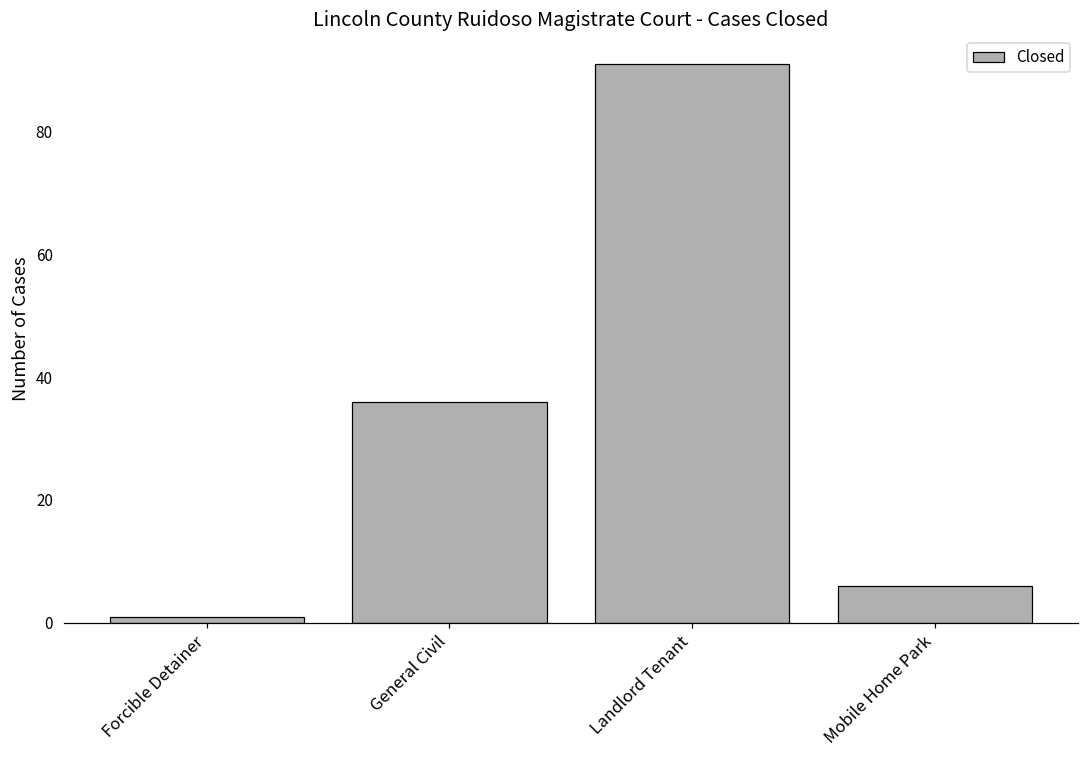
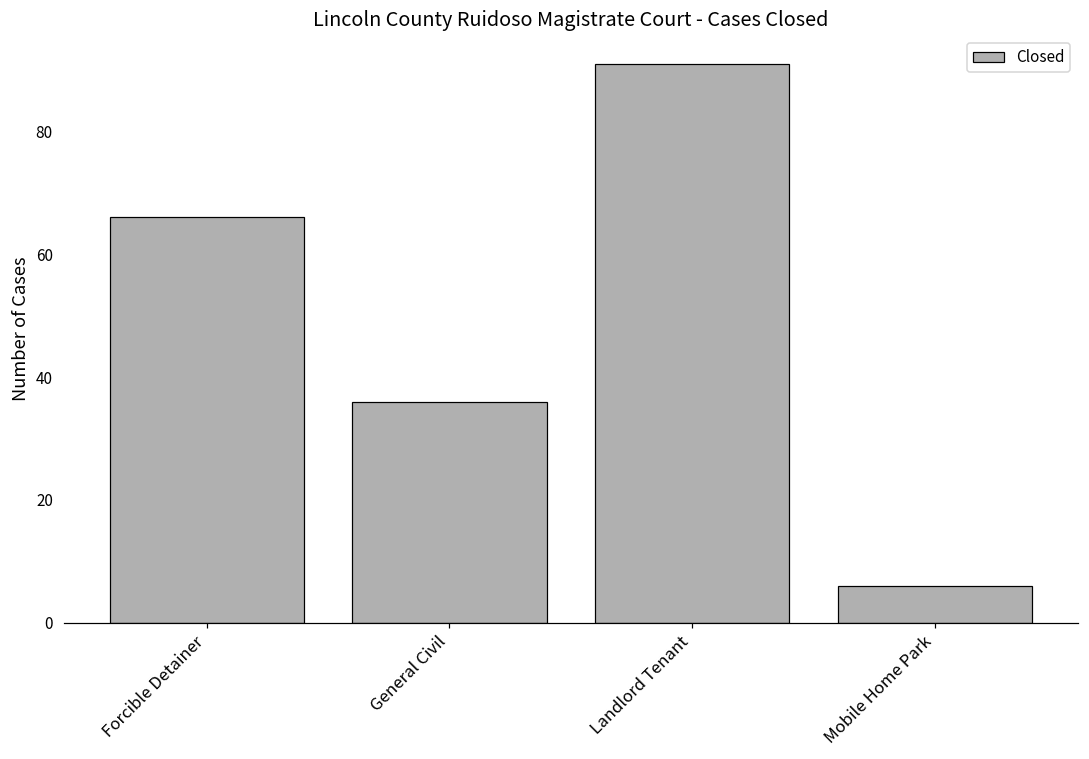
  {
-   "Forcible Detainer": 1,
+   "Forcible Detainer": 66,
    "General Civil": 36,
    "Landlord Tenant": 91,
    "Mobile Home Park": 6
  }
